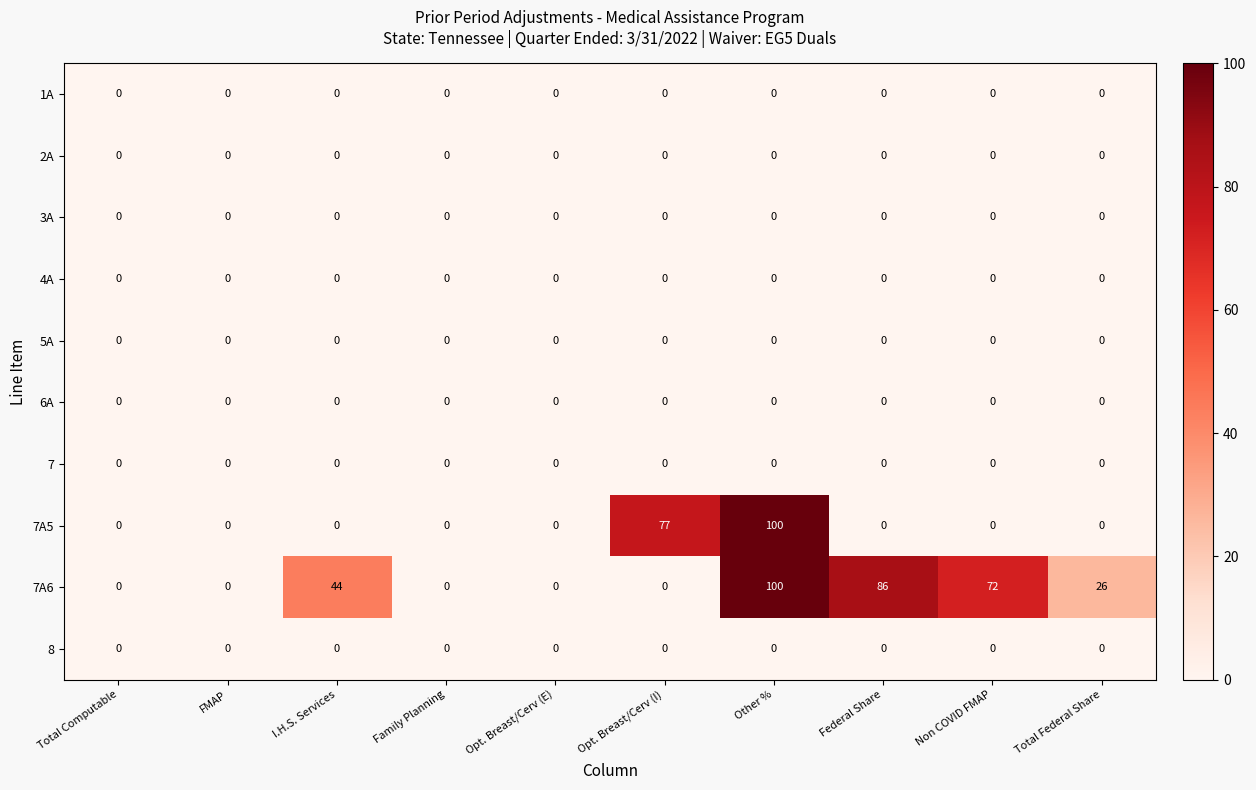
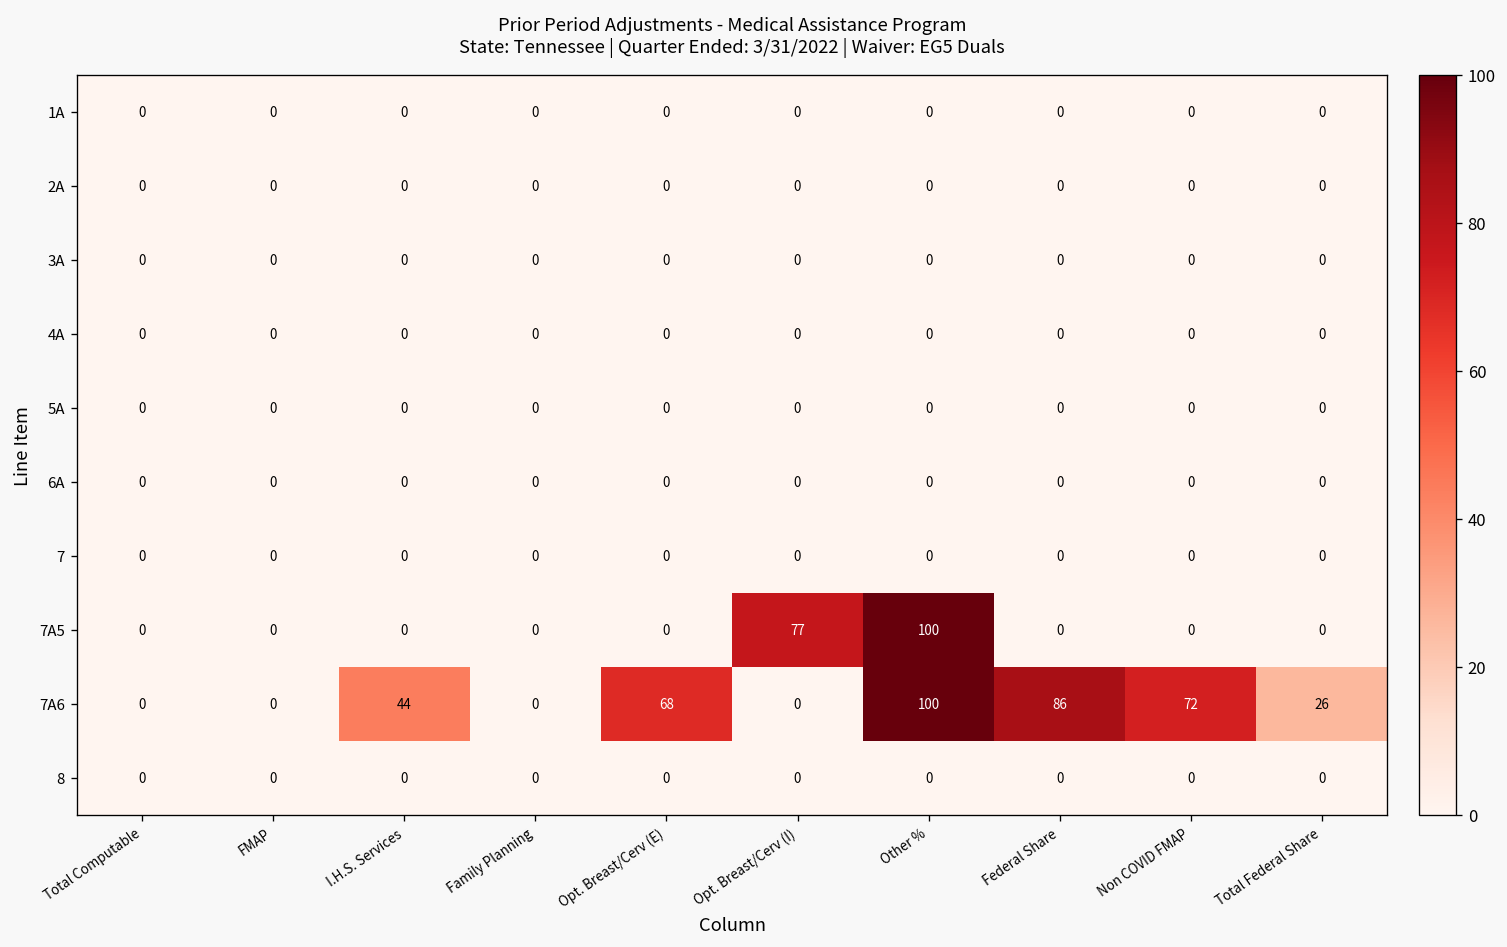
  {
    "1A": {
      "Total Computable": 0,
      "FMAP": 0,
      "I.H.S. Services": 0,
      "Family Planning": 0,
      "Opt. Breast/Cerv (E)": 0,
      "Opt. Breast/Cerv (I)": 0,
      "Other %": 0,
      "Federal Share": 0,
      "Non COVID FMAP": 0,
      "Total Federal Share": 0
    },
    "2A": {
      "Total Computable": 0,
      "FMAP": 0,
      "I.H.S. Services": 0,
      "Family Planning": 0,
      "Opt. Breast/Cerv (E)": 0,
      "Opt. Breast/Cerv (I)": 0,
      "Other %": 0,
      "Federal Share": 0,
      "Non COVID FMAP": 0,
      "Total Federal Share": 0
    },
    "3A": {
      "Total Computable": 0,
      "FMAP": 0,
      "I.H.S. Services": 0,
      "Family Planning": 0,
      "Opt. Breast/Cerv (E)": 0,
      "Opt. Breast/Cerv (I)": 0,
      "Other %": 0,
      "Federal Share": 0,
      "Non COVID FMAP": 0,
      "Total Federal Share": 0
    },
    "4A": {
      "Total Computable": 0,
      "FMAP": 0,
      "I.H.S. Services": 0,
      "Family Planning": 0,
      "Opt. Breast/Cerv (E)": 0,
      "Opt. Breast/Cerv (I)": 0,
      "Other %": 0,
      "Federal Share": 0,
      "Non COVID FMAP": 0,
      "Total Federal Share": 0
    },
    "5A": {
      "Total Computable": 0,
      "FMAP": 0,
      "I.H.S. Services": 0,
      "Family Planning": 0,
      "Opt. Breast/Cerv (E)": 0,
      "Opt. Breast/Cerv (I)": 0,
      "Other %": 0,
      "Federal Share": 0,
      "Non COVID FMAP": 0,
      "Total Federal Share": 0
    },
    "6A": {
      "Total Computable": 0,
      "FMAP": 0,
      "I.H.S. Services": 0,
      "Family Planning": 0,
      "Opt. Breast/Cerv (E)": 0,
      "Opt. Breast/Cerv (I)": 0,
      "Other %": 0,
      "Federal Share": 0,
      "Non COVID FMAP": 0,
      "Total Federal Share": 0
    },
    "7": {
      "Total Computable": 0,
      "FMAP": 0,
      "I.H.S. Services": 0,
      "Family Planning": 0,
      "Opt. Breast/Cerv (E)": 0,
      "Opt. Breast/Cerv (I)": 0,
      "Other %": 0,
      "Federal Share": 0,
      "Non COVID FMAP": 0,
      "Total Federal Share": 0
    },
    "7A5": {
      "Total Computable": 0,
      "FMAP": 0,
      "I.H.S. Services": 0,
      "Family Planning": 0,
      "Opt. Breast/Cerv (E)": 0,
      "Opt. Breast/Cerv (I)": 77,
      "Other %": 100,
      "Federal Share": 0,
      "Non COVID FMAP": 0,
      "Total Federal Share": 0
    },
    "7A6": {
      "Total Computable": 0,
      "FMAP": 0,
      "I.H.S. Services": 44,
      "Family Planning": 0,
-     "Opt. Breast/Cerv (E)": 0,
+     "Opt. Breast/Cerv (E)": 68,
      "Opt. Breast/Cerv (I)": 0,
      "Other %": 100,
      "Federal Share": 86,
      "Non COVID FMAP": 72,
      "Total Federal Share": 26
    },
    "8": {
      "Total Computable": 0,
      "FMAP": 0,
      "I.H.S. Services": 0,
      "Family Planning": 0,
      "Opt. Breast/Cerv (E)": 0,
      "Opt. Breast/Cerv (I)": 0,
      "Other %": 0,
      "Federal Share": 0,
      "Non COVID FMAP": 0,
      "Total Federal Share": 0
    }
  }
